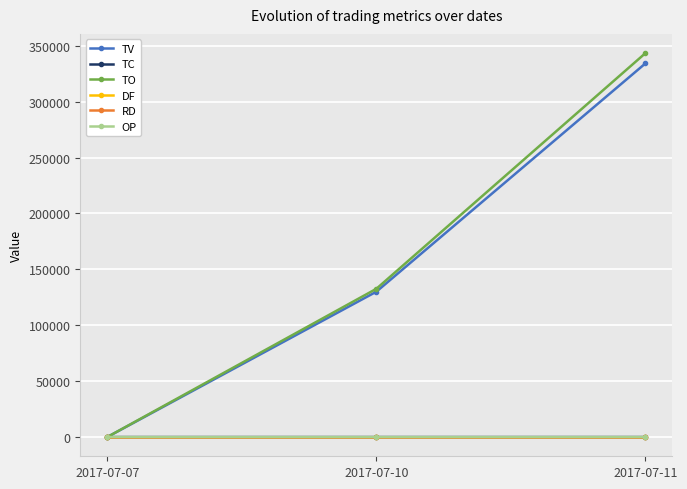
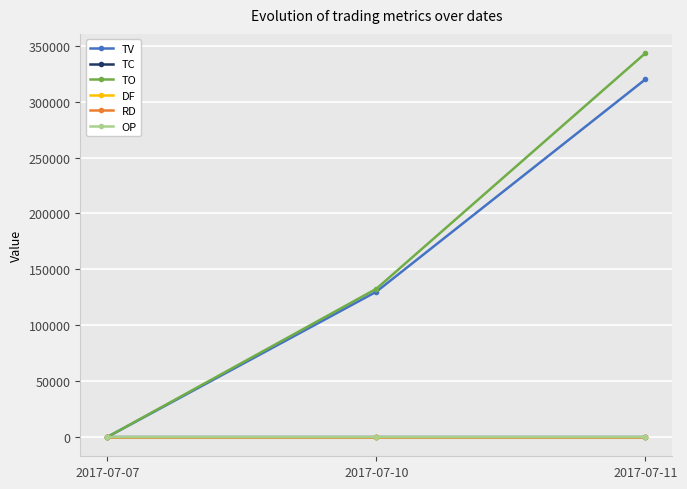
  {
    "TV": {
      "2017-07-10": 130000,
-     "2017-07-11": 334000
+     "2017-07-11": 320000
    },
    "OP": {
      "2017-07-10": 0,
      "2017-07-11": 0
    },
    "TO": {
      "2017-07-10": 133000,
      "2017-07-11": 343000
    }
  }
